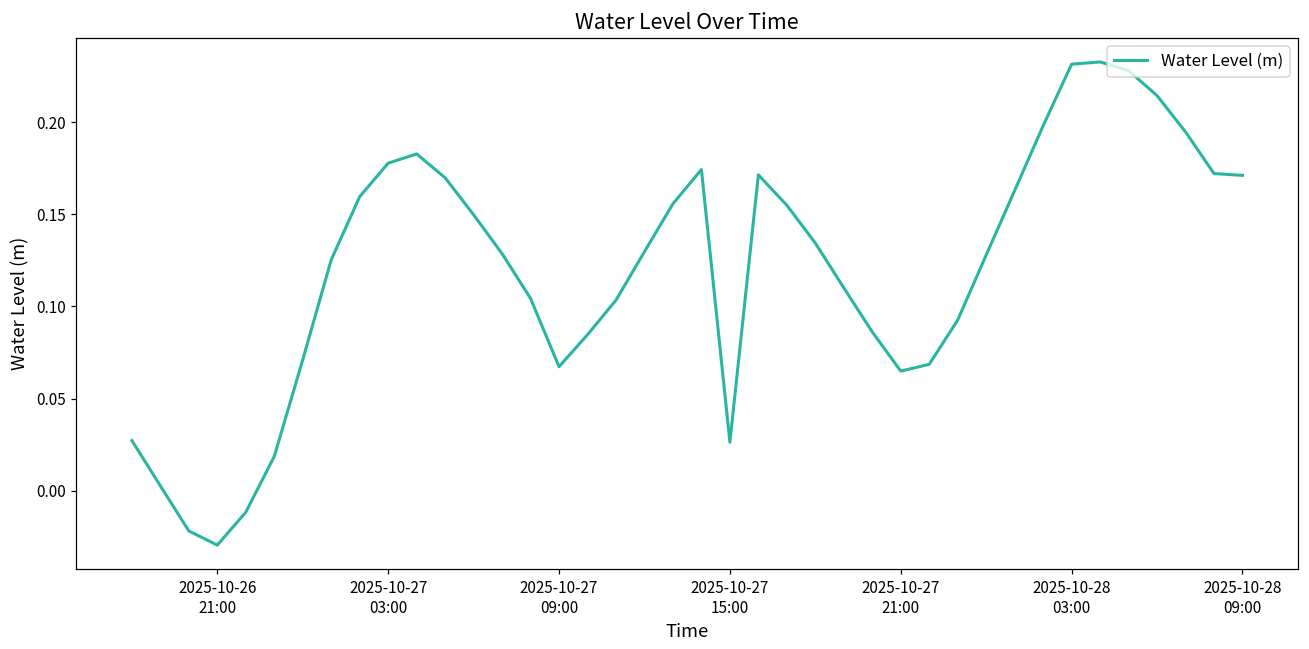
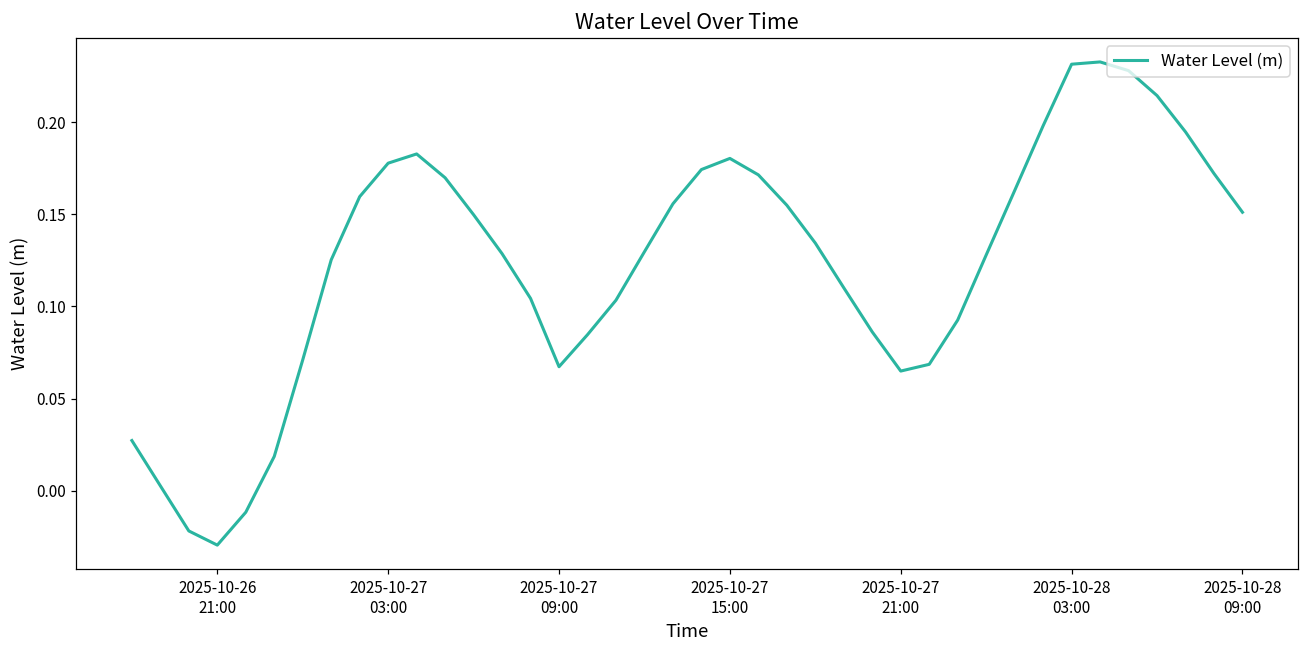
  {
    "2025-10-26 21:00": -0.029,
    "2025-10-27 03:00": 0.178,
    "2025-10-27 09:00": 0.067,
-   "2025-10-27 15:00": 0.026,
+   "2025-10-27 15:00": 0.180,
    "2025-10-27 21:00": 0.065,
    "2025-10-28 03:00": 0.231,
-   "2025-10-28 09:00": 0.171
+   "2025-10-28 09:00": 0.151
  }
